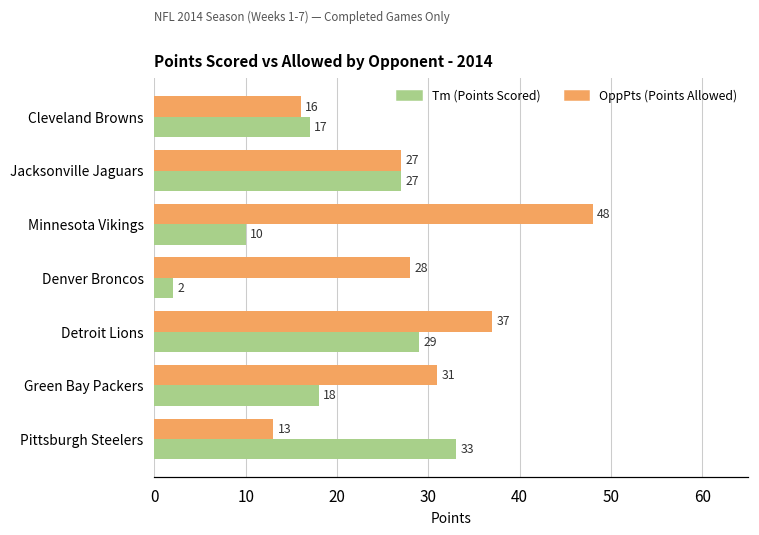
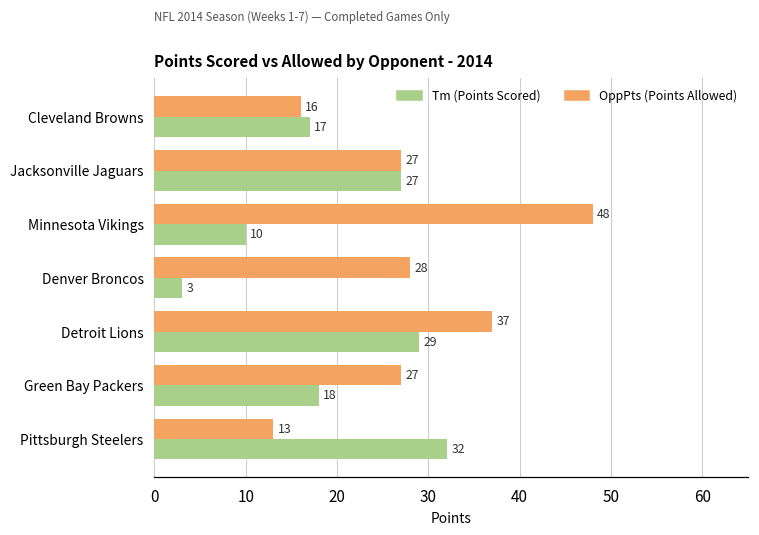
  {
    "Tm (Points Scored)": {
      "Cleveland Browns": 17,
      "Jacksonville Jaguars": 27,
      "Minnesota Vikings": 10,
-     "Denver Broncos": 2,
+     "Denver Broncos": 3,
      "Detroit Lions": 29,
      "Green Bay Packers": 18,
-     "Pittsburgh Steelers": 33
+     "Pittsburgh Steelers": 32
    },
    "OppPts (Points Allowed)": {
      "Cleveland Browns": 16,
      "Jacksonville Jaguars": 27,
      "Minnesota Vikings": 48,
      "Denver Broncos": 28,
      "Detroit Lions": 37,
-     "Green Bay Packers": 31,
+     "Green Bay Packers": 27,
      "Pittsburgh Steelers": 13
    }
  }
